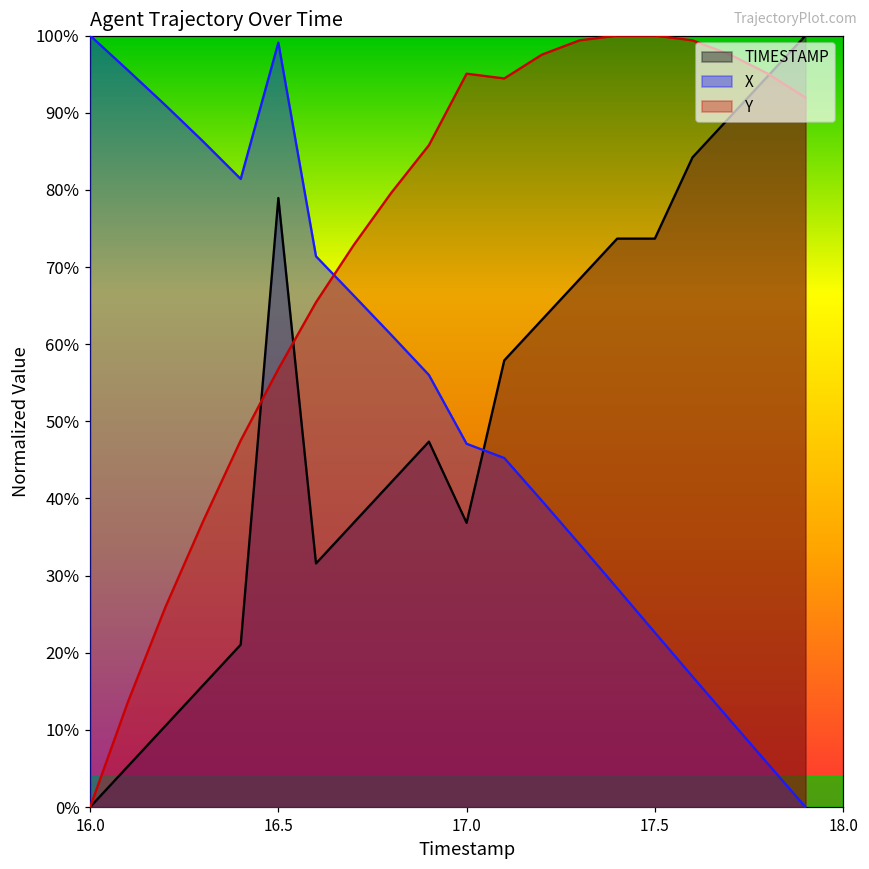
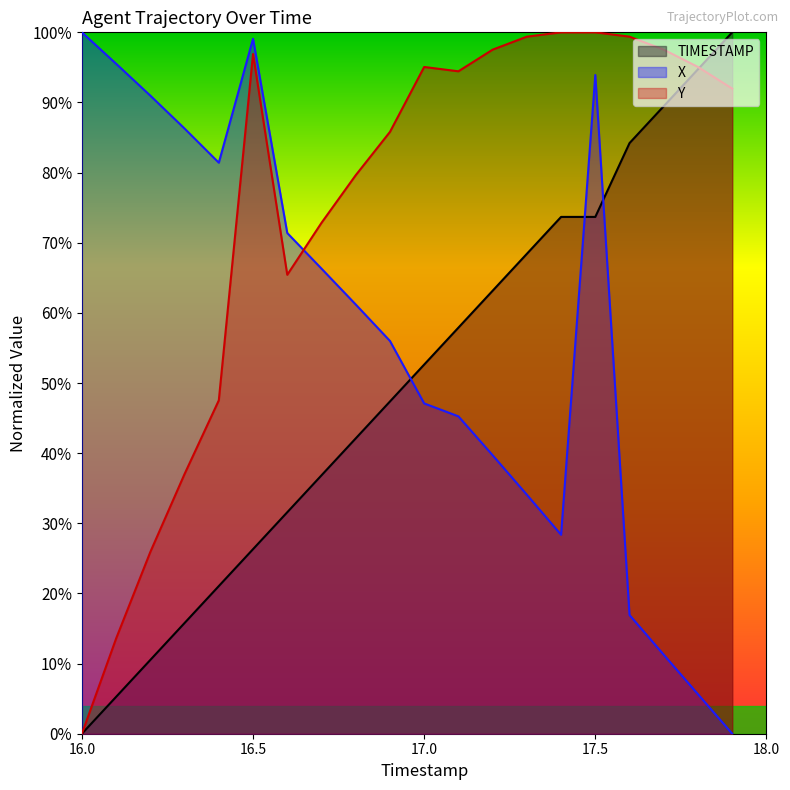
  {
    "TIMESTAMP": {
-     "16.5": "79%",
-     "17.0": "37%",
+     "16.5": "26%",
+     "17.0": "53%",
      "17.5": "74%"
    },
    "X": {
      "16.0": "100%",
      "16.5": "99%",
      "17.0": "47%",
-     "17.5": "23%"
+     "17.5": "94%"
    },
    "Y": {
-     "16.5": "57%",
+     "16.5": "97%",
      "17.0": "95%",
      "17.5": "100%"
    }
  }
